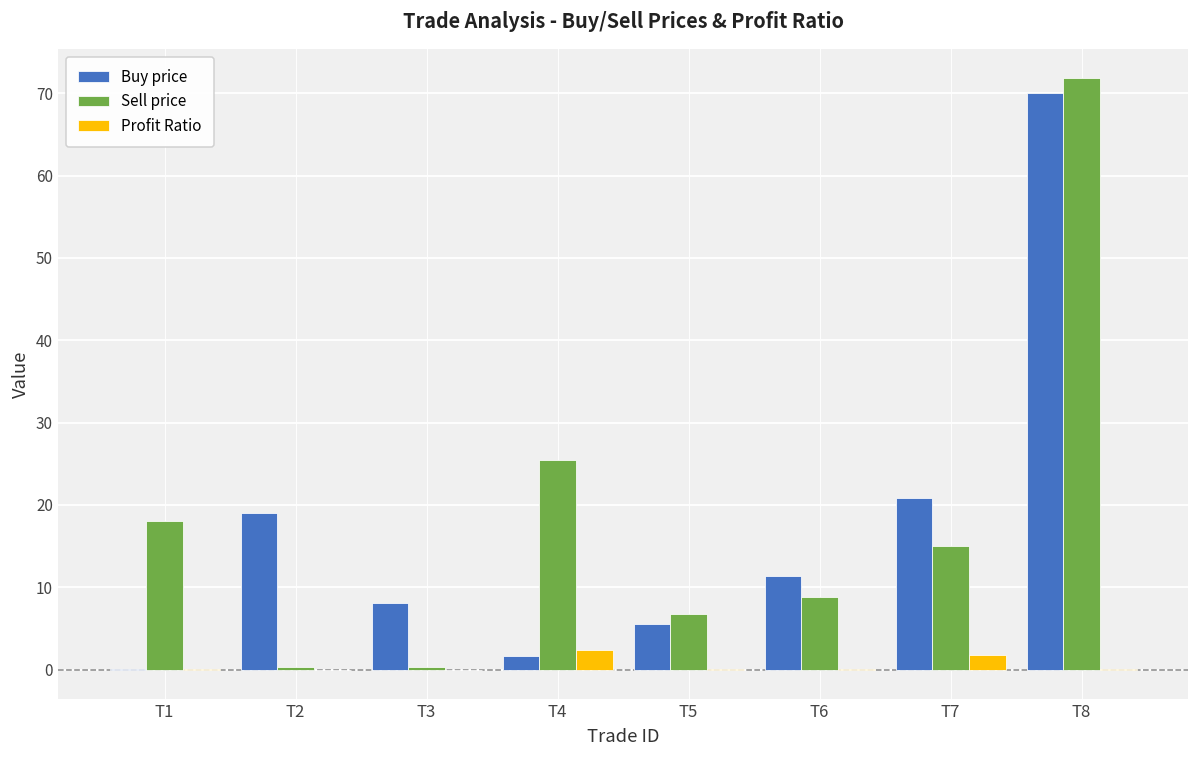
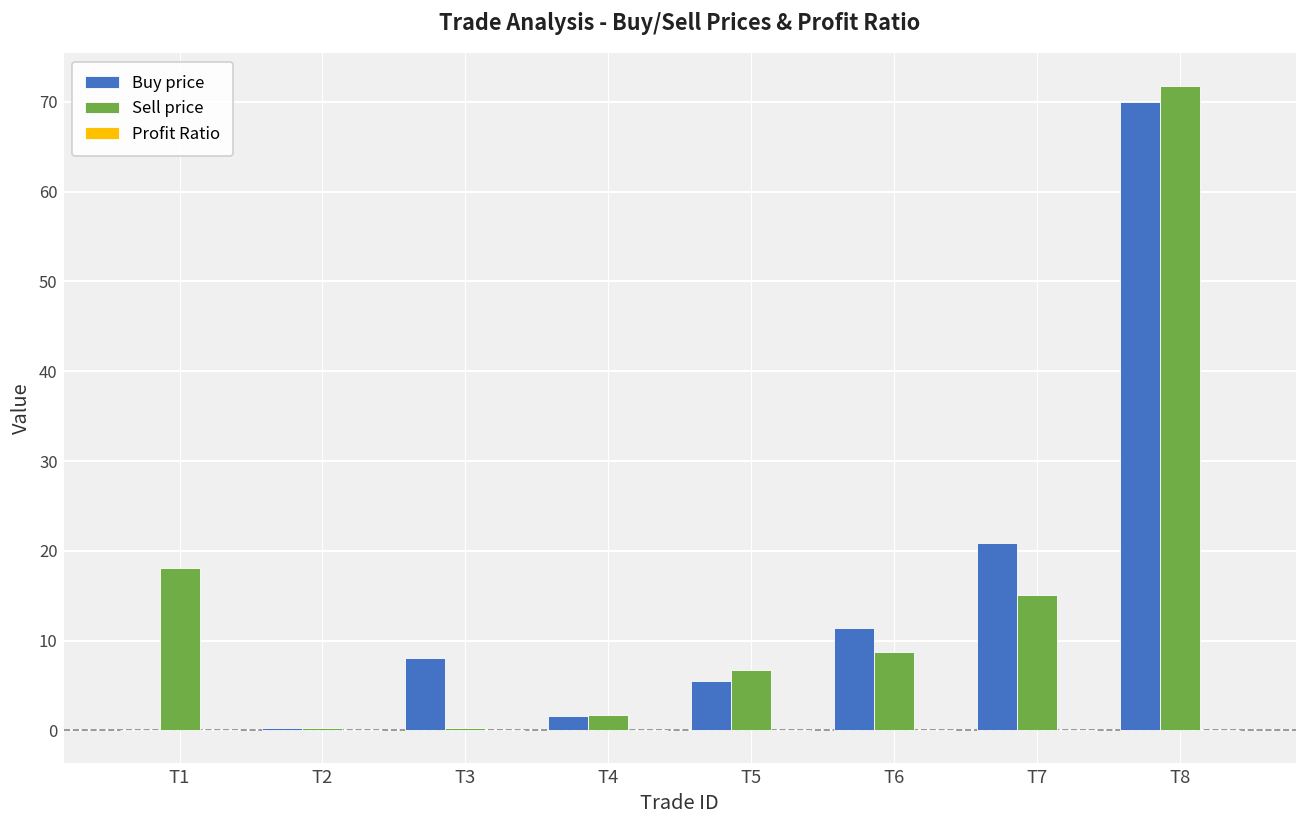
  {
    "Buy price": {
-     "T2": 19,
+     "T2": 0,
      "T3": 8,
      "T4": 2,
      "T5": 6,
      "T6": 11,
      "T7": 21,
      "T8": 70
    },
    "Sell price": {
      "T1": 18,
-     "T4": 25,
+     "T4": 2,
      "T5": 7,
      "T6": 9,
      "T7": 15,
      "T8": 72
    },
    "Profit Ratio": {
      "T2": 0,
-     "T4": 2,
-     "T7": 2
+     "T4": 0,
+     "T7": 0
    }
  }
